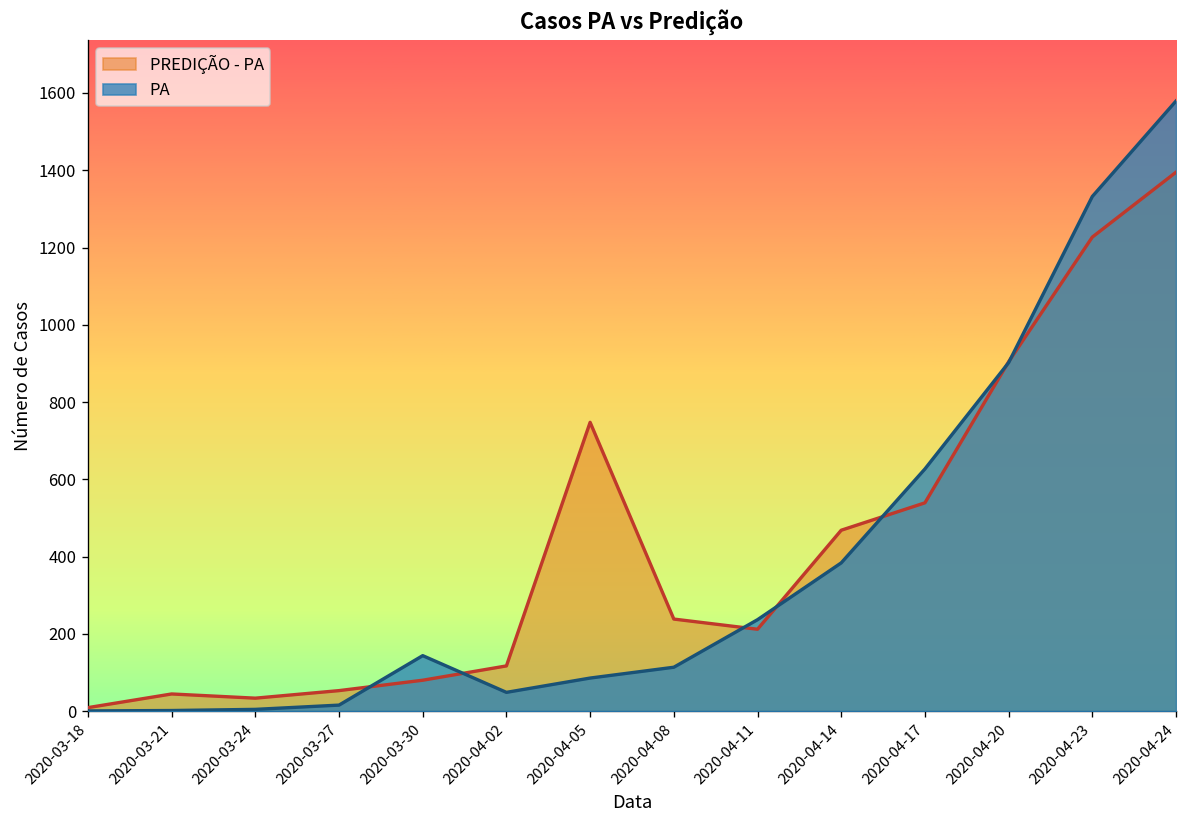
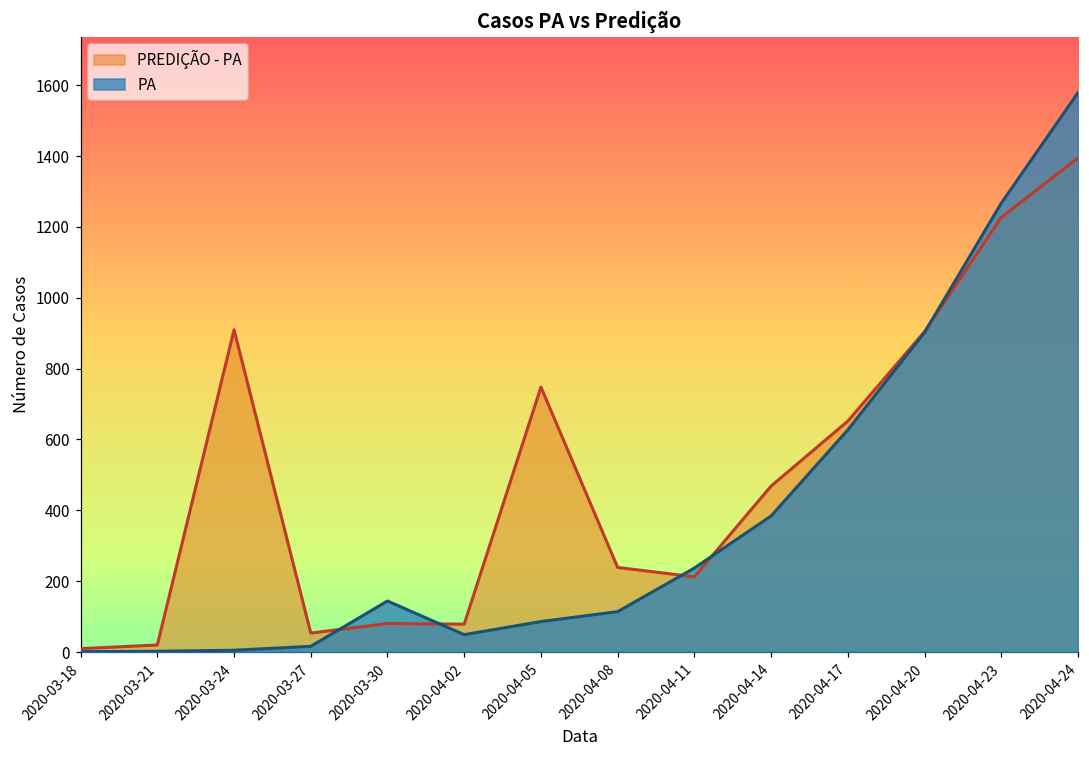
  {
    "PREDIÇÃO - PA": {
      "2020-03-18": 10,
-     "2020-03-21": 40,
-     "2020-03-24": 30,
+     "2020-03-21": 20,
+     "2020-03-24": 910,
      "2020-03-27": 50,
      "2020-03-30": 80,
-     "2020-04-02": 120,
+     "2020-04-02": 80,
      "2020-04-05": 750,
      "2020-04-08": 240,
      "2020-04-11": 210,
      "2020-04-14": 470,
-     "2020-04-17": 540,
+     "2020-04-17": 650,
      "2020-04-23": 1230,
      "2020-04-24": 1390
    },
    "PA": {
      "2020-03-18": 0,
      "2020-03-21": 0,
      "2020-03-24": 10,
      "2020-03-27": 20,
      "2020-03-30": 140,
      "2020-04-02": 50,
      "2020-04-05": 90,
      "2020-04-08": 110,
      "2020-04-11": 240,
      "2020-04-14": 380,
      "2020-04-17": 630,
-     "2020-04-23": 1330,
+     "2020-04-23": 1270,
      "2020-04-24": 1580
    }
  }
